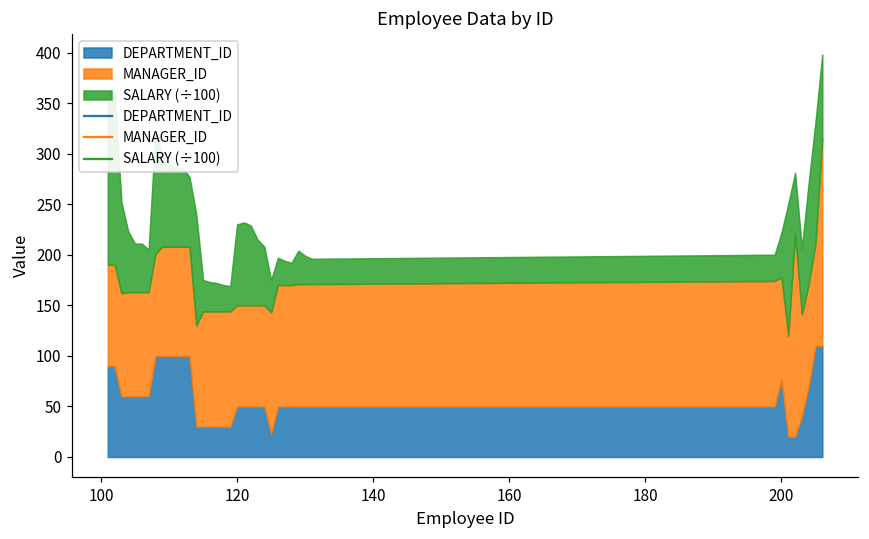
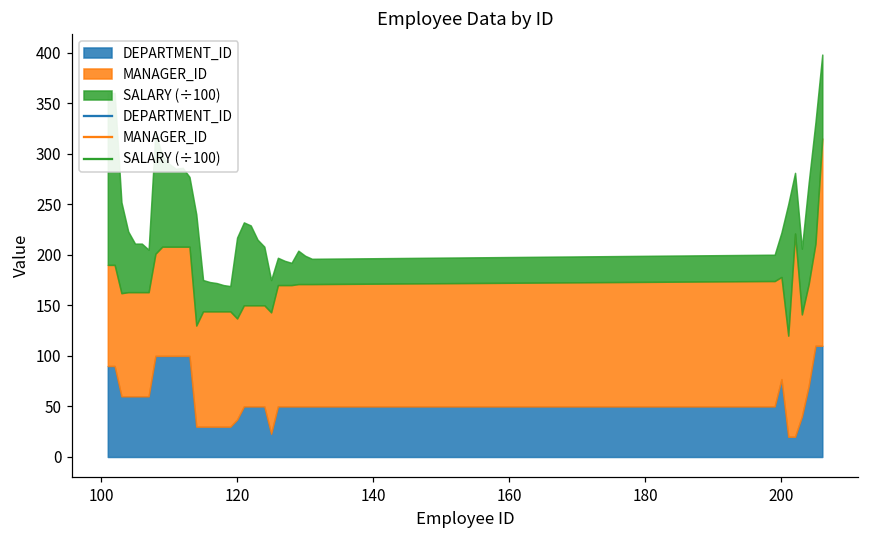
  {
    "DEPARTMENT_ID": {
-     "120": 50,
+     "120": 40,
      "200": 80
    },
    "MANAGER_ID": {
      "120": 100,
      "200": 100
    },
    "SALARY (÷100)": {
      "120": 80,
      "200": 40
    }
  }
